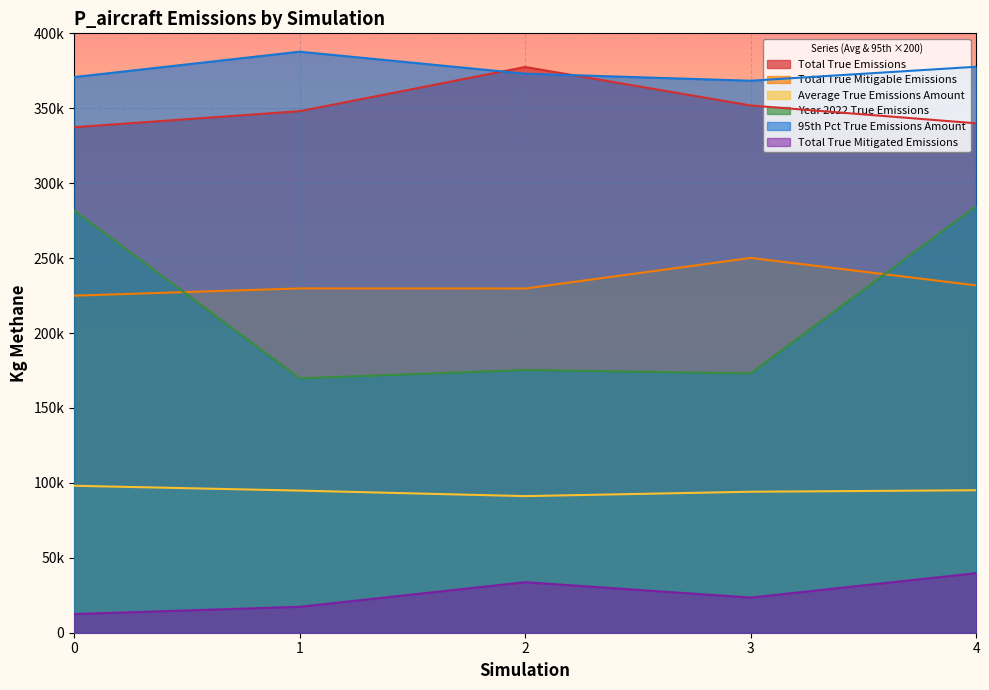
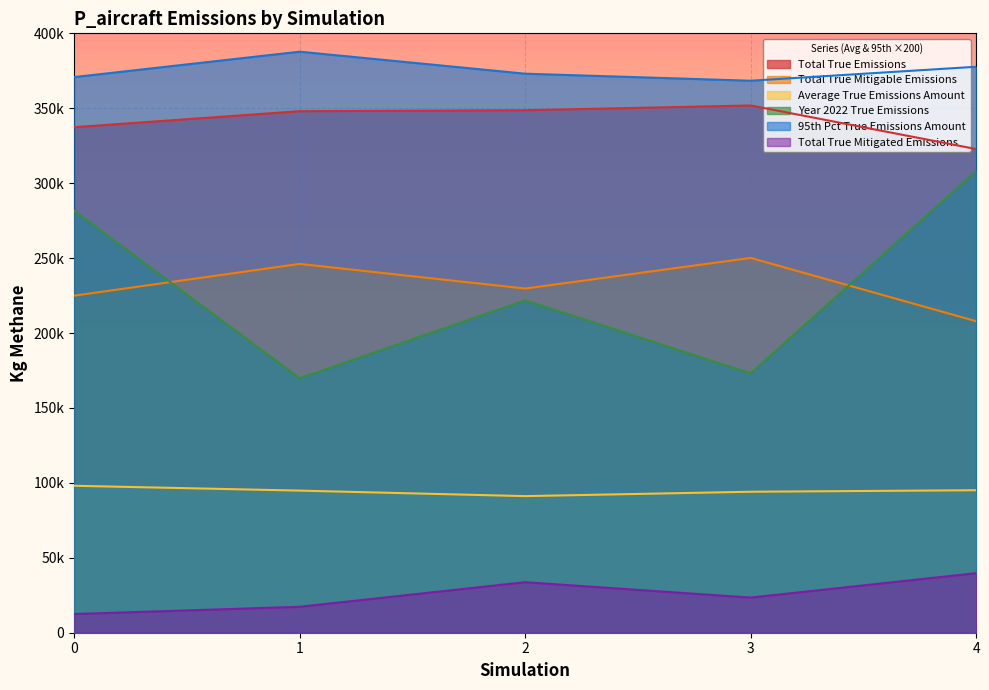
  {
    "Total True Emissions": {
      "0": 337000,
      "1": 348000,
-     "2": 378000,
+     "2": 349000,
      "3": 352000,
-     "4": 340000
+     "4": 323000
    },
    "Total True Mitigable Emissions": {
      "0": 225000,
-     "1": 230000,
+     "1": 246000,
      "2": 230000,
      "3": 250000,
-     "4": 232000
+     "4": 208000
    },
    "Average True Emissions Amount": {
      "0": 98000,
      "1": 95000,
      "2": 91000,
      "3": 94000,
      "4": 95000
    },
    "Year 2022 True Emissions": {
      "0": 282000,
      "1": 170000,
-     "2": 175000,
+     "2": 222000,
      "3": 173000,
-     "4": 285000
+     "4": 308000
    },
    "95th Pct True Emissions Amount": {
      "0": 371000,
      "1": 388000,
      "2": 373000,
      "3": 368000,
      "4": 378000
    },
    "Total True Mitigated Emissions": {
      "0": 12000,
      "1": 17000,
      "2": 34000,
      "3": 23000,
      "4": 40000
    }
  }
